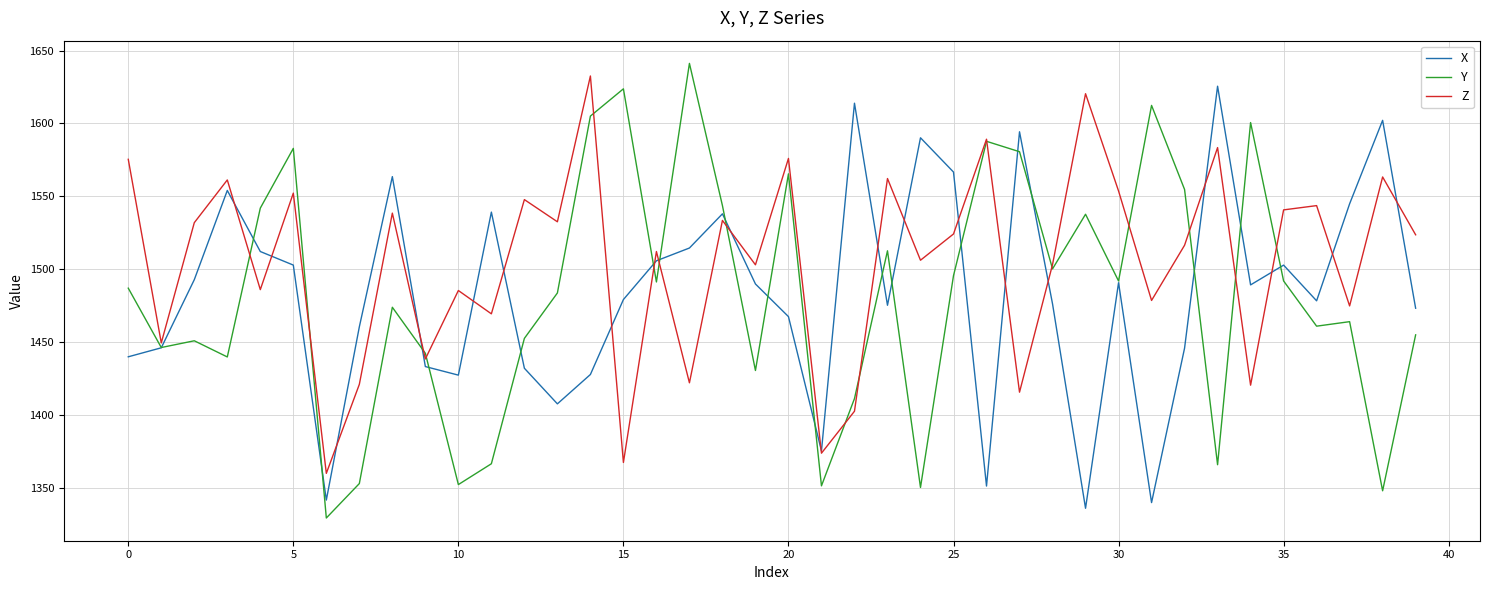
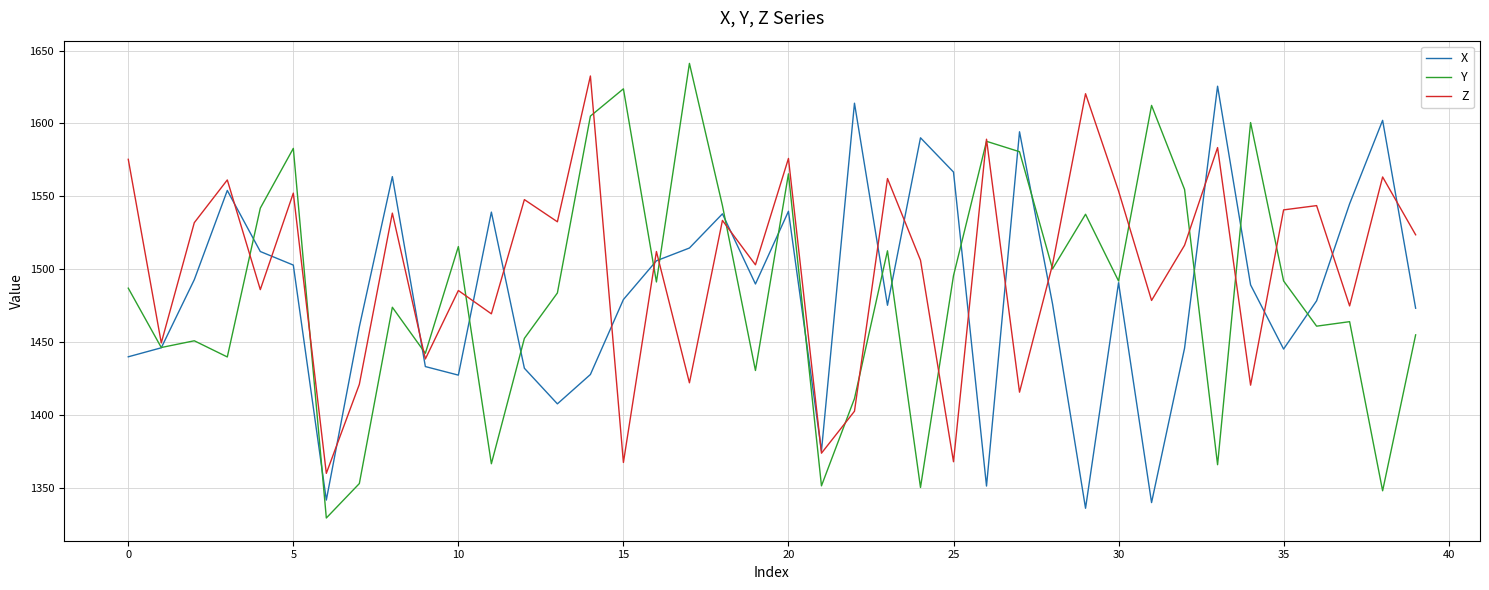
  {
    "X": {
      "0": 1440,
      "5": 1503,
      "10": 1427,
      "15": 1479,
-     "20": 1467,
+     "20": 1540,
      "25": 1567,
-     "35": 1503
+     "35": 1445
    },
    "Y": {
      "0": 1487,
      "5": 1583,
-     "10": 1352,
+     "10": 1515,
      "15": 1624,
      "20": 1565,
      "25": 1495,
      "35": 1492
    },
    "Z": {
      "0": 1575,
      "5": 1552,
      "10": 1485,
      "15": 1367,
      "20": 1576,
-     "25": 1524,
+     "25": 1368,
      "30": 1554,
      "35": 1541
    }
  }
